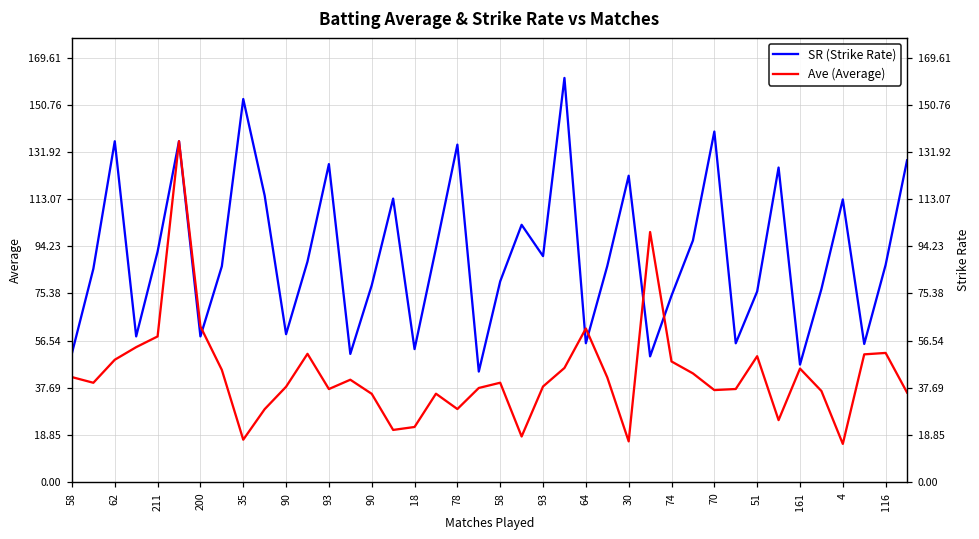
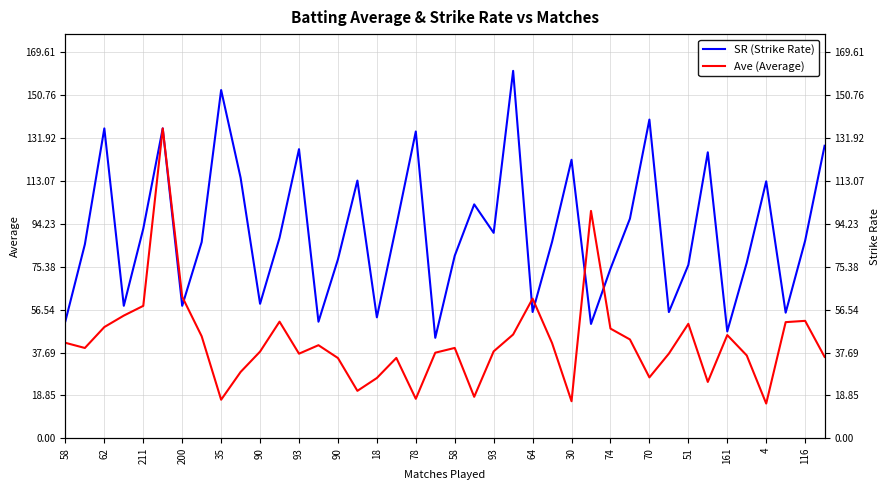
  {
    "SR (Strike Rate)": {
      "62": 136,
      "211": 92,
      "200": 58,
      "18": 53,
      "78": 135,
      "64": 55,
      "30": 122,
      "74": 75,
      "70": 140,
      "51": 76,
      "161": 47,
      "4": 113,
      "116": 87
    },
    "Ave (Average)": {
      "62": 49,
      "211": 58,
      "200": 62,
-     "18": 22,
-     "78": 29,
+     "18": 26,
+     "78": 17,
      "64": 61,
      "30": 16,
      "74": 48,
-     "70": 37,
+     "70": 27,
      "51": 50,
      "161": 45,
      "4": 15,
      "116": 52
    }
  }
